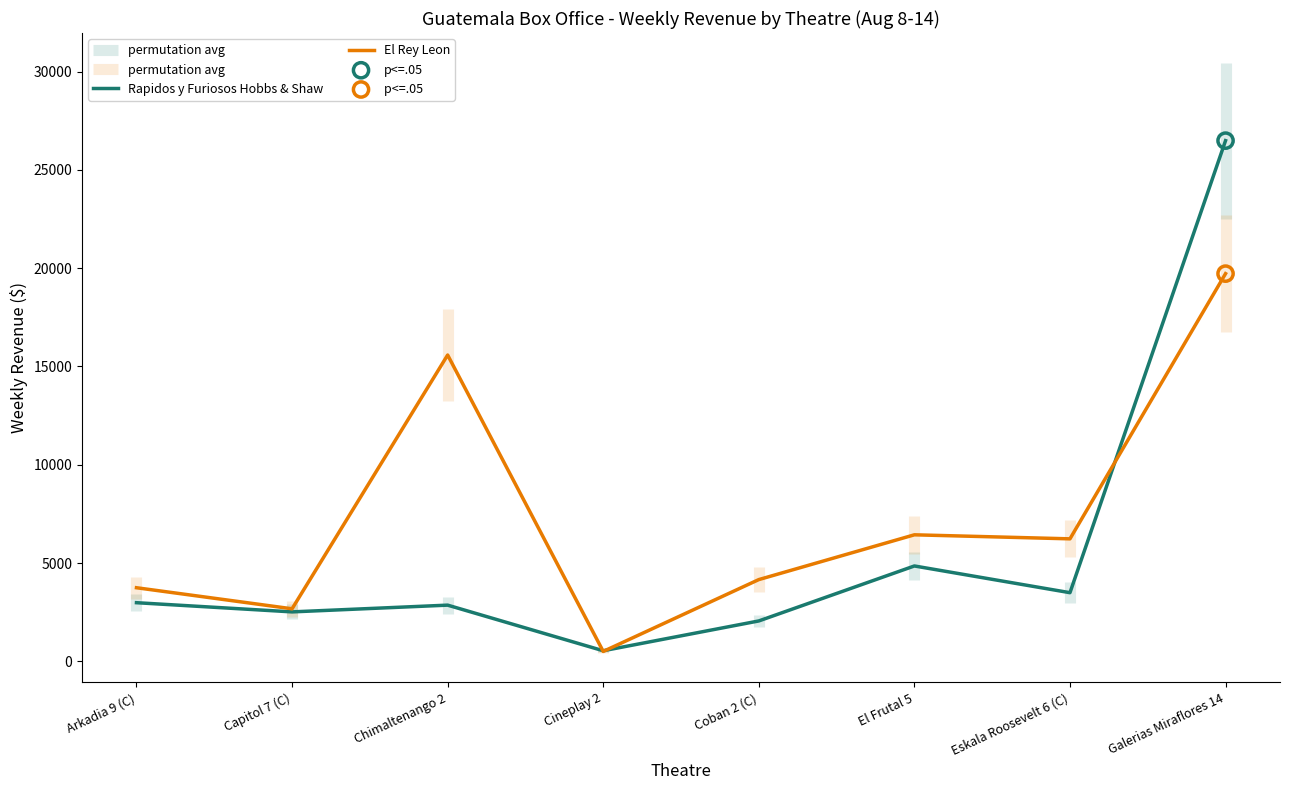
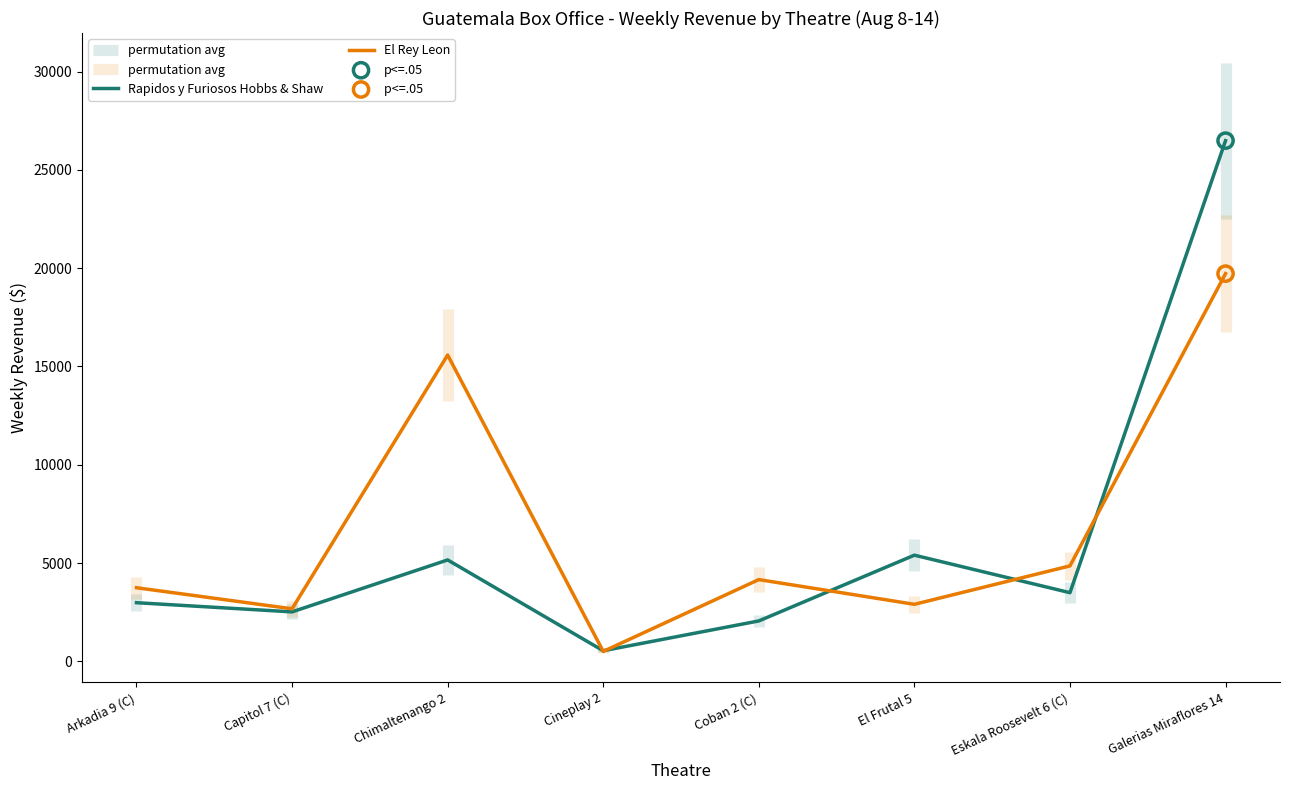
  {
    "Rapidos y Furiosos Hobbs & Shaw": {
      "Arkadia 9 (C)": 3000,
      "Capitol 7 (C)": 2500,
-     "Chimaltenango 2": 2900,
+     "Chimaltenango 2": 5200,
      "Coban 2 (C)": 2100,
-     "El Frutal 5": 4900,
+     "El Frutal 5": 5400,
      "Eskala Roosevelt 6 (C)": 3500
    },
    "El Rey Leon": {
      "Arkadia 9 (C)": 3700,
      "Capitol 7 (C)": 2700,
      "Chimaltenango 2": 15600,
      "Coban 2 (C)": 4200,
-     "El Frutal 5": 6400,
-     "Eskala Roosevelt 6 (C)": 6200
+     "El Frutal 5": 2900,
+     "Eskala Roosevelt 6 (C)": 4900
    }
  }
